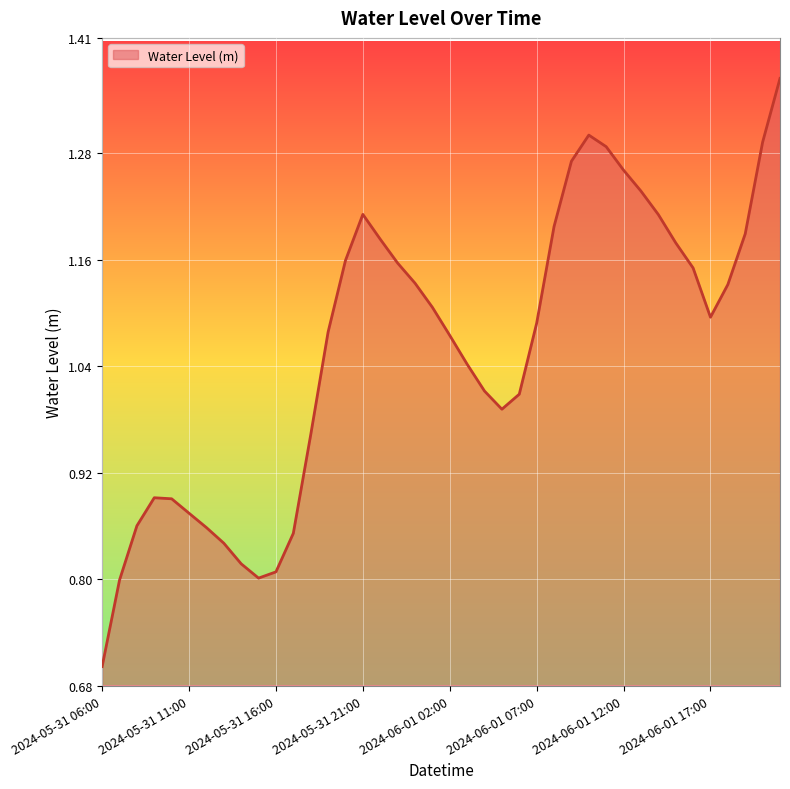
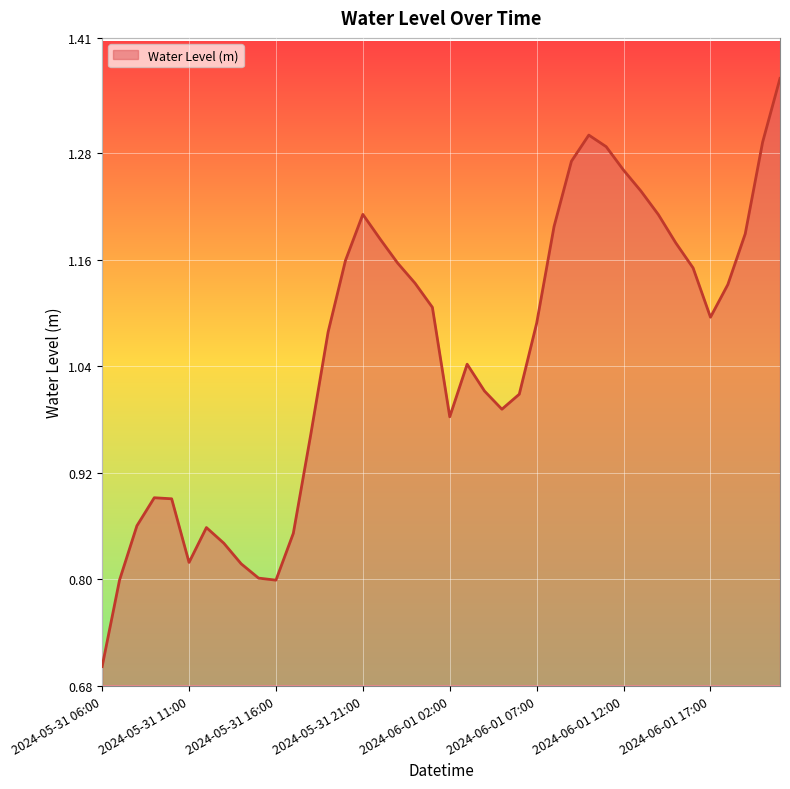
  {
    "2024-05-31 06:00": 0.70,
-   "2024-05-31 11:00": 0.87,
-   "2024-05-31 16:00": 0.81,
+   "2024-05-31 11:00": 0.82,
+   "2024-05-31 16:00": 0.80,
    "2024-05-31 21:00": 1.21,
-   "2024-06-01 02:00": 1.07,
+   "2024-06-01 02:00": 0.98,
    "2024-06-01 07:00": 1.09,
    "2024-06-01 12:00": 1.26,
    "2024-06-01 17:00": 1.10
  }
